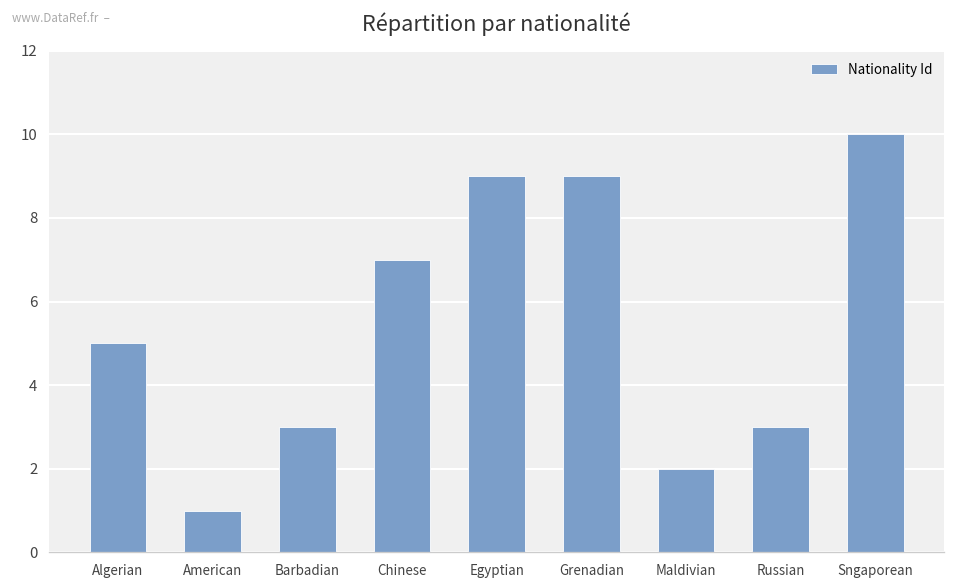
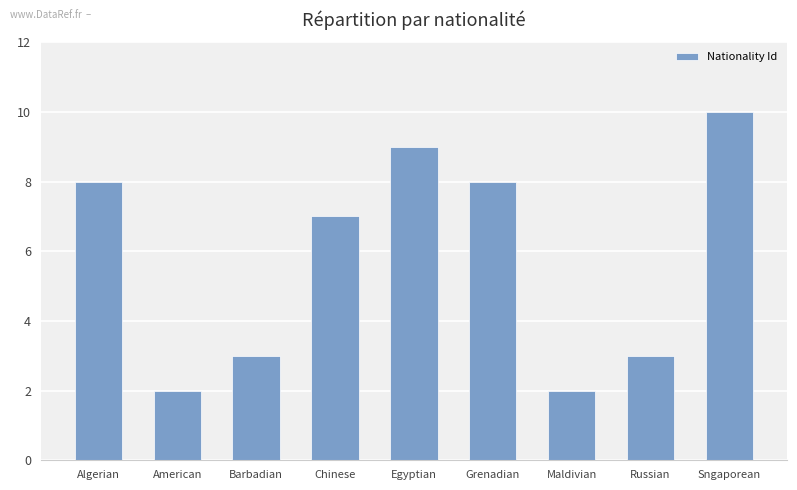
  {
-   "Algerian": 5,
-   "American": 1,
+   "Algerian": 8,
+   "American": 2,
    "Barbadian": 3,
    "Chinese": 7,
    "Egyptian": 9,
-   "Grenadian": 9,
+   "Grenadian": 8,
    "Maldivian": 2,
    "Russian": 3,
    "Sngaporean": 10
  }
